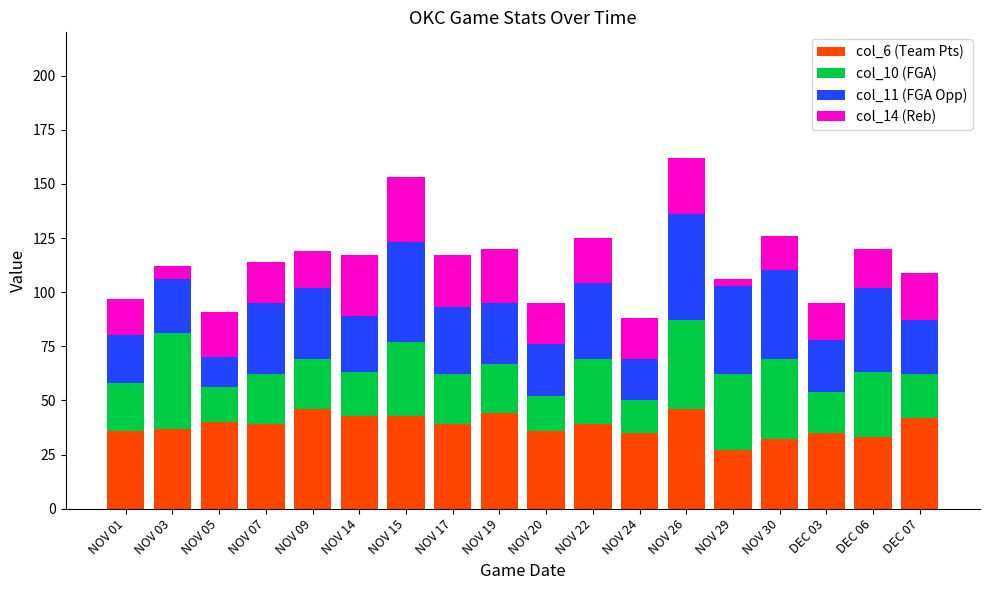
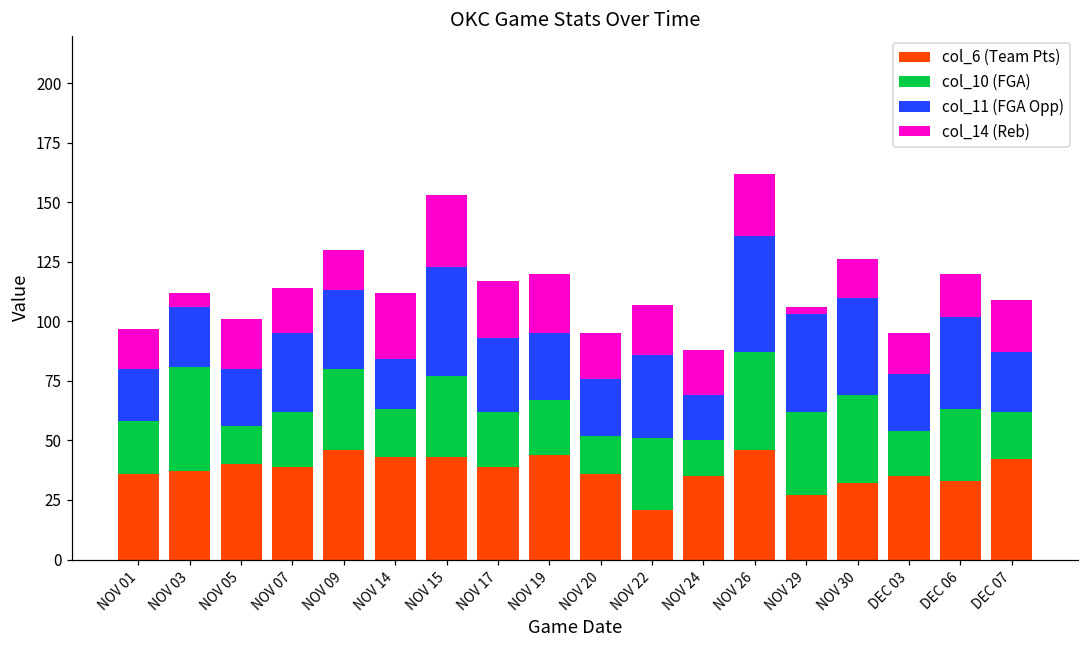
  {
    "col_6 (Team Pts)": {
      "NOV 01": 36,
      "NOV 03": 37,
      "NOV 05": 40,
      "NOV 07": 39,
      "NOV 09": 46,
      "NOV 14": 43,
      "NOV 15": 43,
      "NOV 17": 39,
      "NOV 19": 44,
      "NOV 20": 36,
-     "NOV 22": 39,
+     "NOV 22": 21,
      "NOV 24": 35,
      "NOV 26": 46,
      "NOV 29": 27,
      "NOV 30": 32,
      "DEC 03": 35,
      "DEC 06": 33,
      "DEC 07": 42
    },
    "col_10 (FGA)": {
      "NOV 01": 22,
      "NOV 03": 44,
      "NOV 05": 16,
      "NOV 07": 23,
-     "NOV 09": 23,
+     "NOV 09": 34,
      "NOV 14": 20,
      "NOV 15": 34,
      "NOV 17": 23,
      "NOV 19": 23,
      "NOV 20": 16,
      "NOV 22": 30,
      "NOV 24": 15,
      "NOV 26": 41,
      "NOV 29": 35,
      "NOV 30": 37,
      "DEC 03": 19,
      "DEC 06": 30,
      "DEC 07": 20
    },
    "col_11 (FGA Opp)": {
      "NOV 01": 22,
      "NOV 03": 25,
-     "NOV 05": 14,
+     "NOV 05": 24,
      "NOV 07": 33,
      "NOV 09": 33,
-     "NOV 14": 26,
+     "NOV 14": 21,
      "NOV 15": 46,
      "NOV 17": 31,
      "NOV 19": 28,
      "NOV 20": 24,
      "NOV 22": 35,
      "NOV 24": 19,
      "NOV 26": 49,
      "NOV 29": 41,
      "NOV 30": 41,
      "DEC 03": 24,
      "DEC 06": 39,
      "DEC 07": 25
    },
    "col_14 (Reb)": {
      "NOV 01": 17,
      "NOV 03": 6,
      "NOV 05": 21,
      "NOV 07": 19,
      "NOV 09": 17,
      "NOV 14": 28,
      "NOV 15": 30,
      "NOV 17": 24,
      "NOV 19": 25,
      "NOV 20": 19,
      "NOV 22": 21,
      "NOV 24": 19,
      "NOV 26": 26,
      "NOV 29": 3,
      "NOV 30": 16,
      "DEC 03": 17,
      "DEC 06": 18,
      "DEC 07": 22
    }
  }
